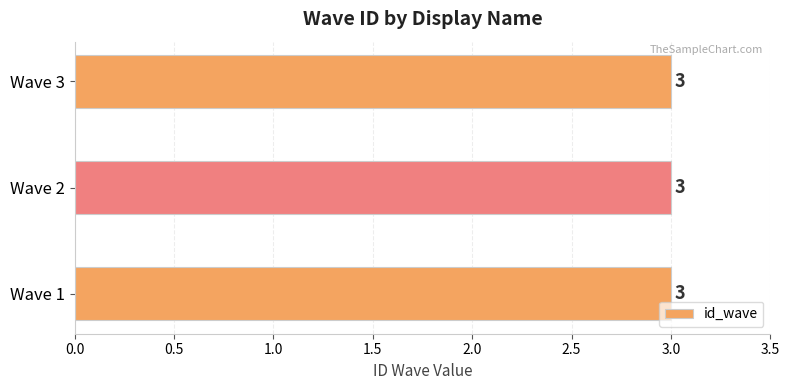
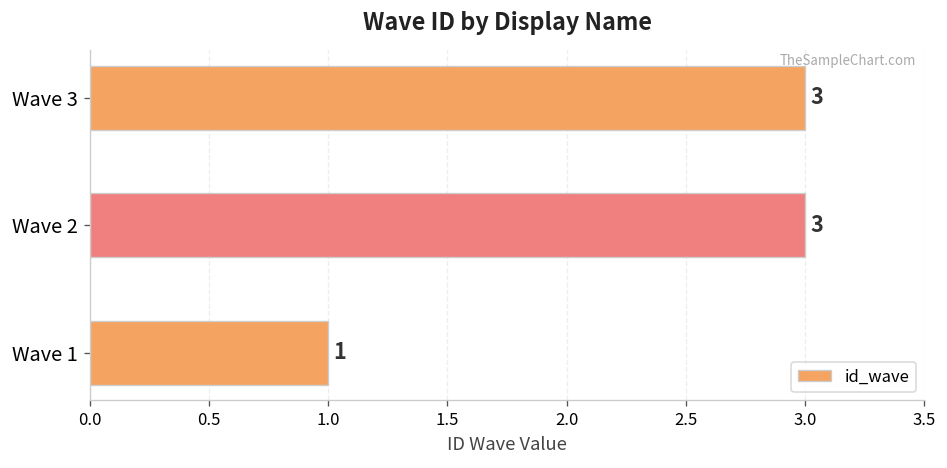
  {
    "Wave 3": 3,
    "Wave 2": 3,
-   "Wave 1": 3
+   "Wave 1": 1
  }
